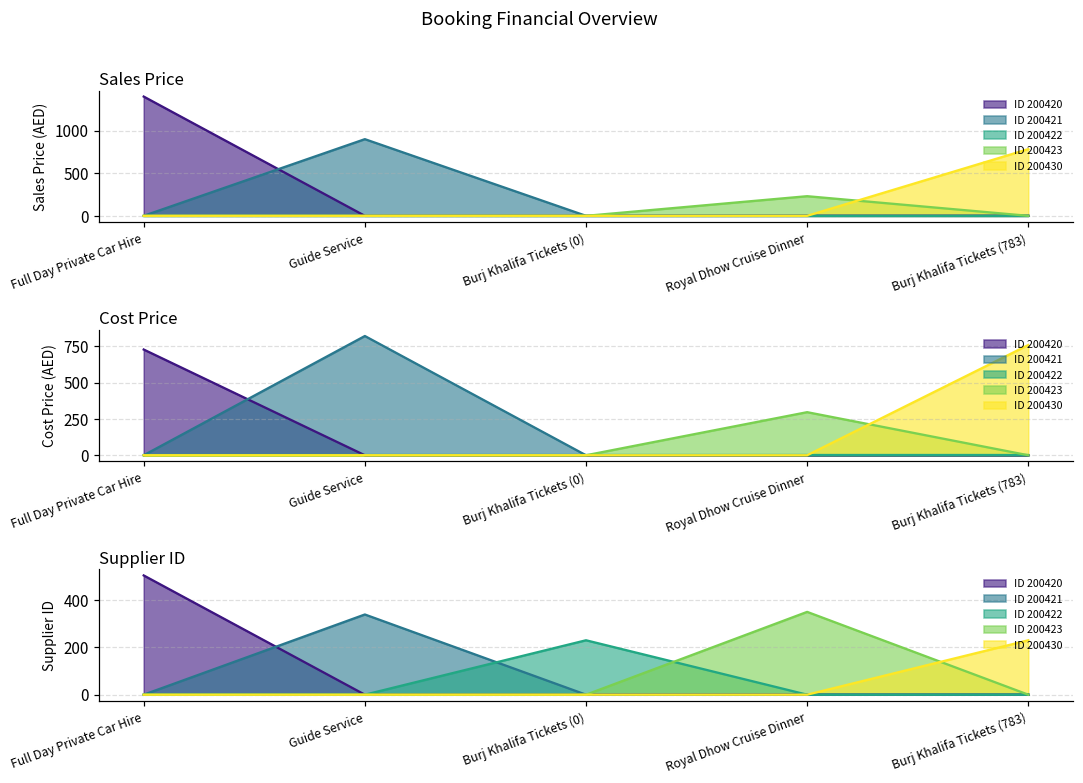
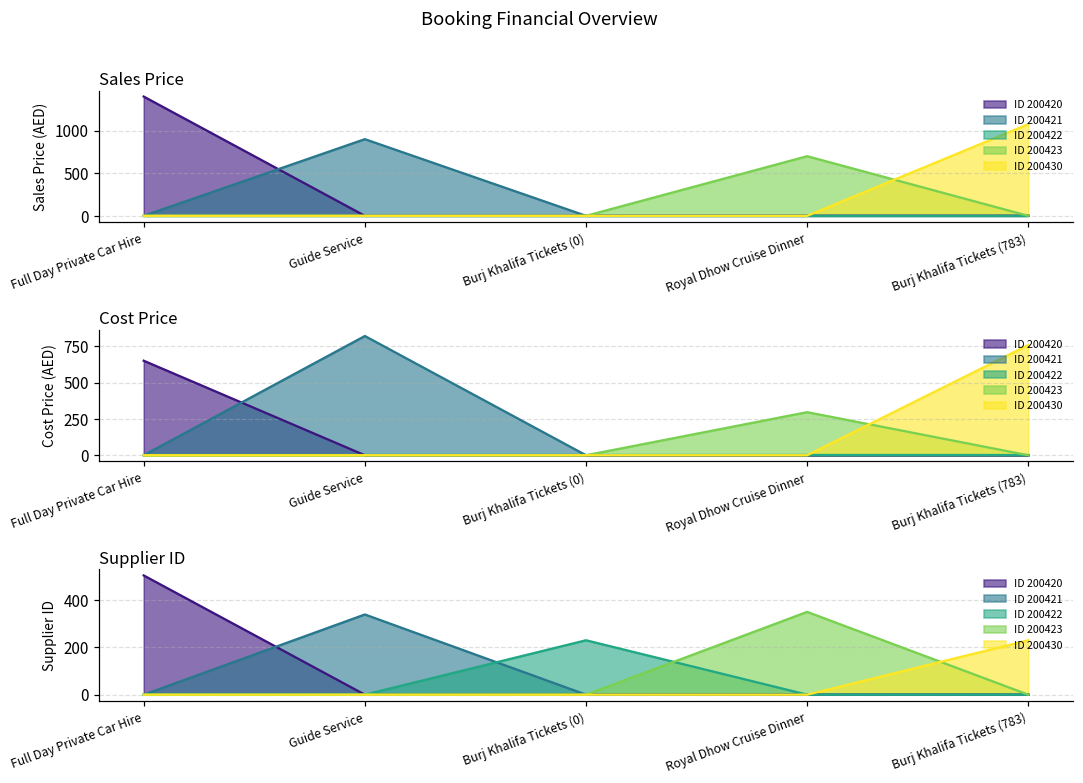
  {
    "Sales Price": {
      "ID 200420": {
        "Full Day Private Car Hire": 1400
      },
      "ID 200423": {
-       "Royal Dhow Cruise Dinner": 200
+       "Royal Dhow Cruise Dinner": 700
      },
      "ID 200430": {
-       "Burj Khalifa Tickets (783)": 800
+       "Burj Khalifa Tickets (783)": 1100
      }
    },
    "Cost Price": {
      "ID 200420": {
-       "Full Day Private Car Hire": 730
+       "Full Day Private Car Hire": 650
      },
      "ID 200423": {
        "Royal Dhow Cruise Dinner": 300
      },
      "ID 200430": {
        "Burj Khalifa Tickets (783)": 760
      }
    },
    "Supplier ID": {
      "ID 200420": {
        "Full Day Private Car Hire": 500
      },
      "ID 200423": {
        "Royal Dhow Cruise Dinner": 350
      },
      "ID 200430": {
        "Burj Khalifa Tickets (783)": 230
      }
    }
  }
